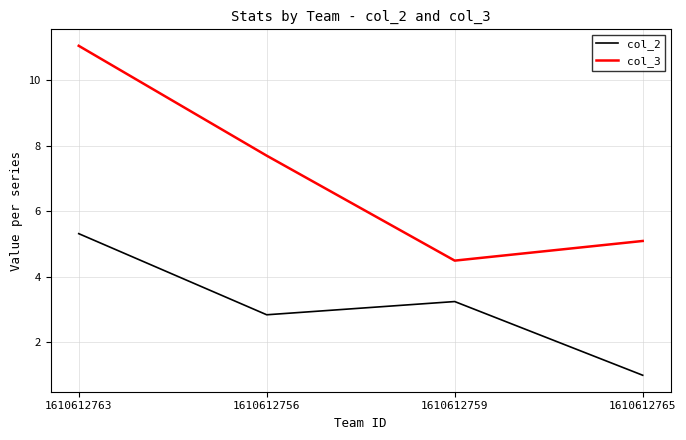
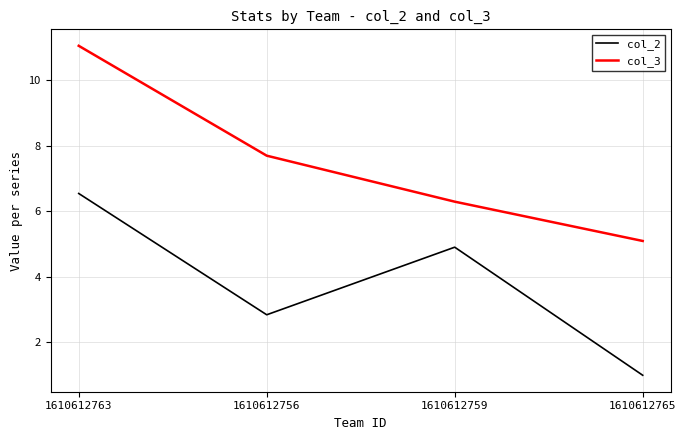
  {
    "col_2": {
-     "1610612763": 5.3,
+     "1610612763": 6.5,
      "1610612756": 2.8,
-     "1610612759": 3.3,
+     "1610612759": 4.9,
      "1610612765": 1.0
    },
    "col_3": {
      "1610612763": 11.1,
      "1610612756": 7.7,
-     "1610612759": 4.5,
+     "1610612759": 6.3,
      "1610612765": 5.1
    }
  }
